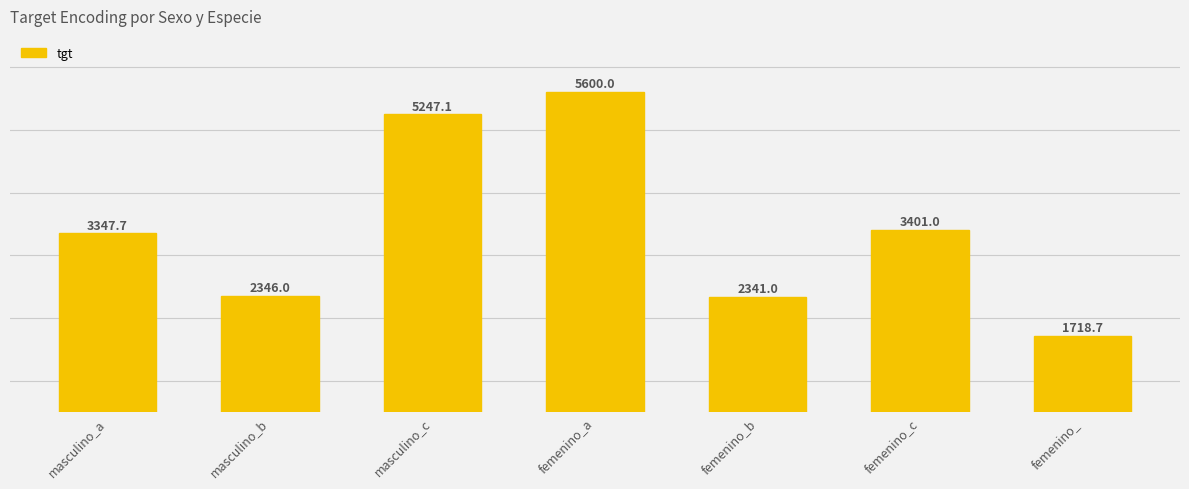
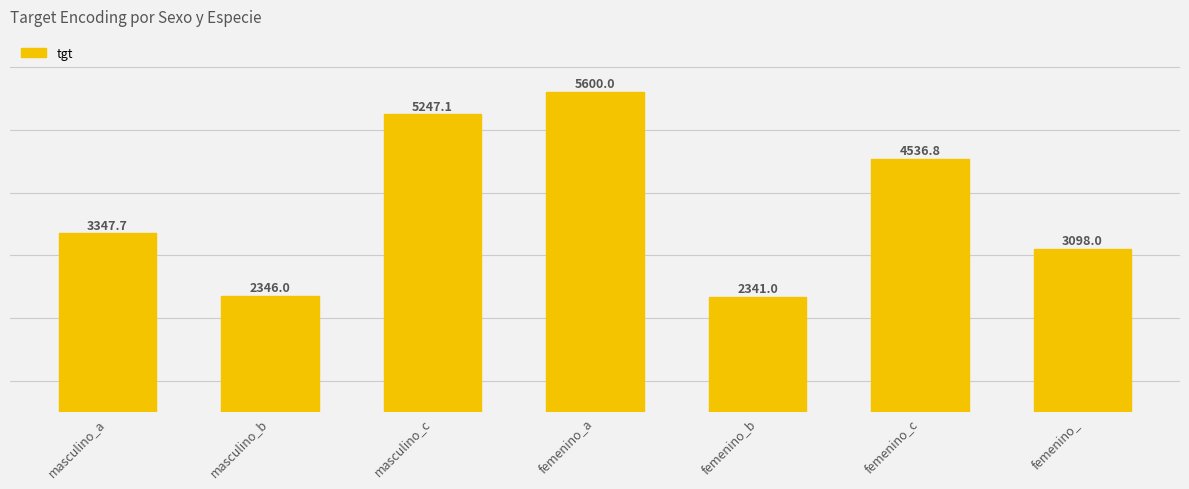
  {
    "masculino_a": 3347.7,
    "masculino_b": 2346.0,
    "masculino_c": 5247.1,
    "femenino_a": 5600.0,
    "femenino_b": 2341.0,
-   "femenino_c": 3401.0,
-   "femenino_": 1718.7
+   "femenino_c": 4536.8,
+   "femenino_": 3098.0
  }
